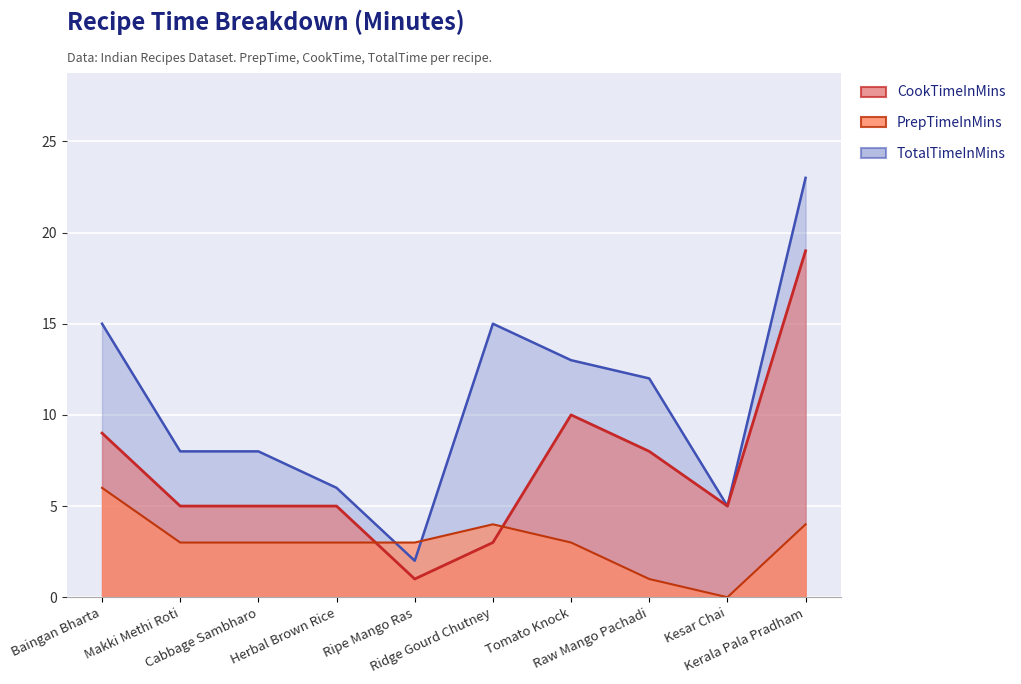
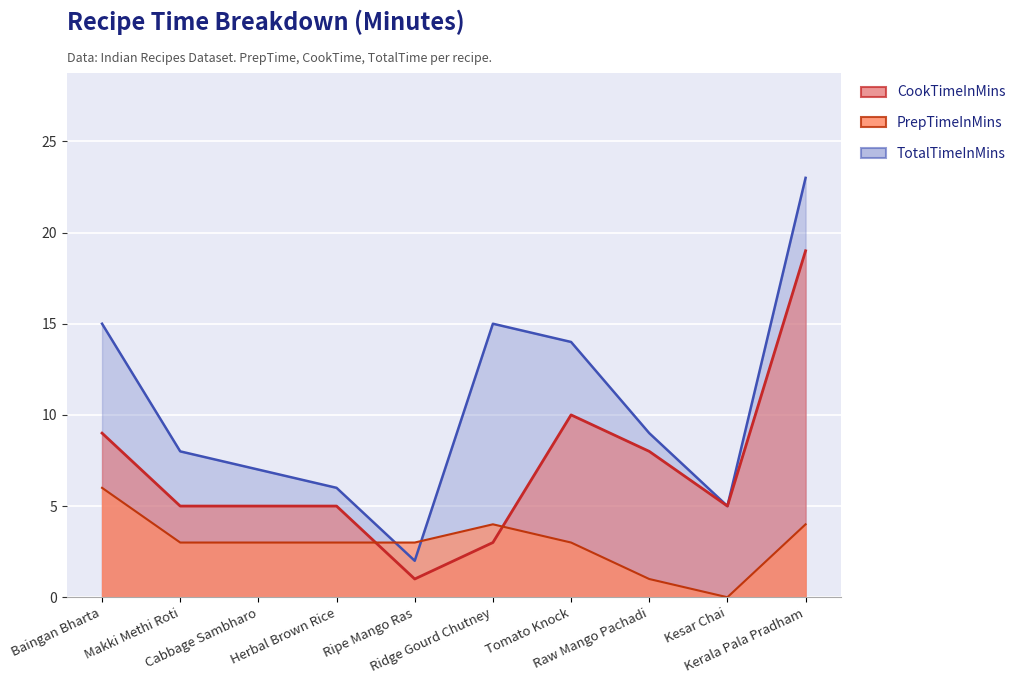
  {
    "TotalTimeInMins": {
      "Baingan Bharta": 15,
      "Makki Methi Roti": 8,
-     "Cabbage Sambharo": 8,
+     "Cabbage Sambharo": 7,
      "Herbal Brown Rice": 6,
      "Ripe Mango Ras": 2,
      "Ridge Gourd Chutney": 15,
-     "Tomato Knock": 13,
-     "Raw Mango Pachadi": 12,
+     "Tomato Knock": 14,
+     "Raw Mango Pachadi": 9,
      "Kerala Pala Pradham": 23
    }
  }
